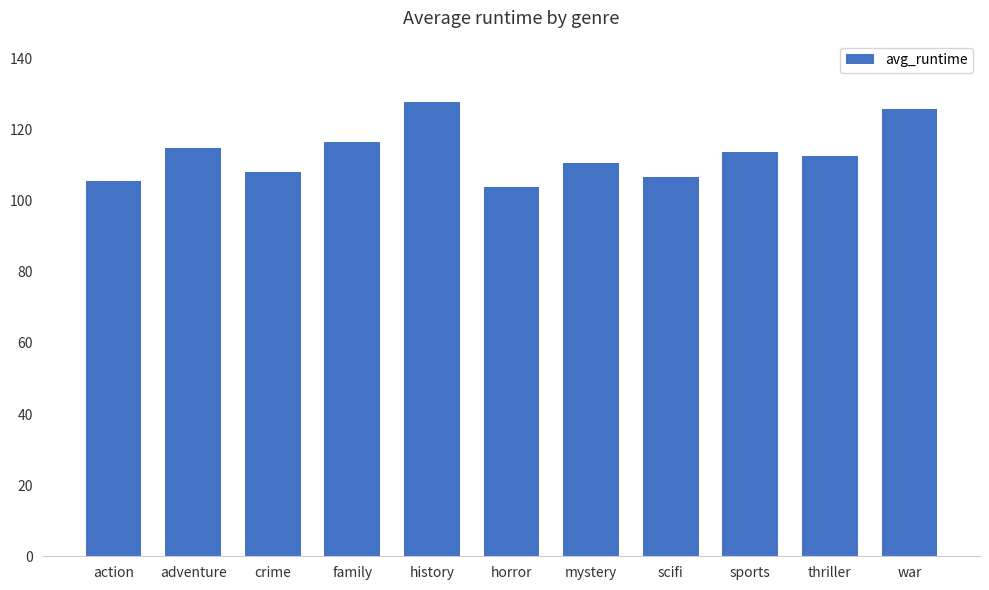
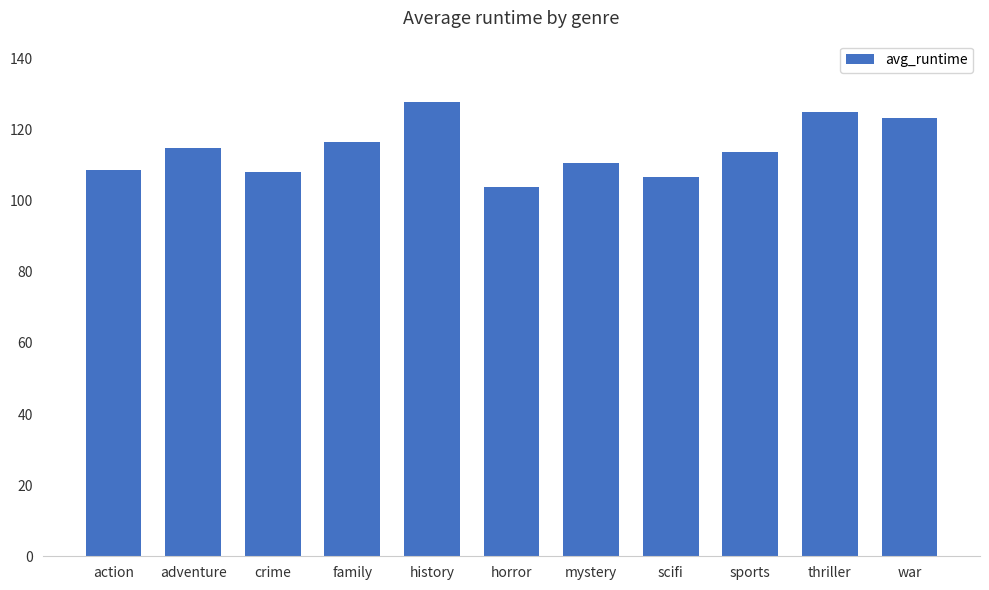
  {
-   "action": 106,
+   "action": 109,
    "adventure": 115,
    "crime": 108,
    "family": 117,
    "history": 128,
    "horror": 104,
    "mystery": 111,
    "scifi": 107,
    "sports": 114,
-   "thriller": 112,
-   "war": 126
+   "thriller": 125,
+   "war": 123
  }
